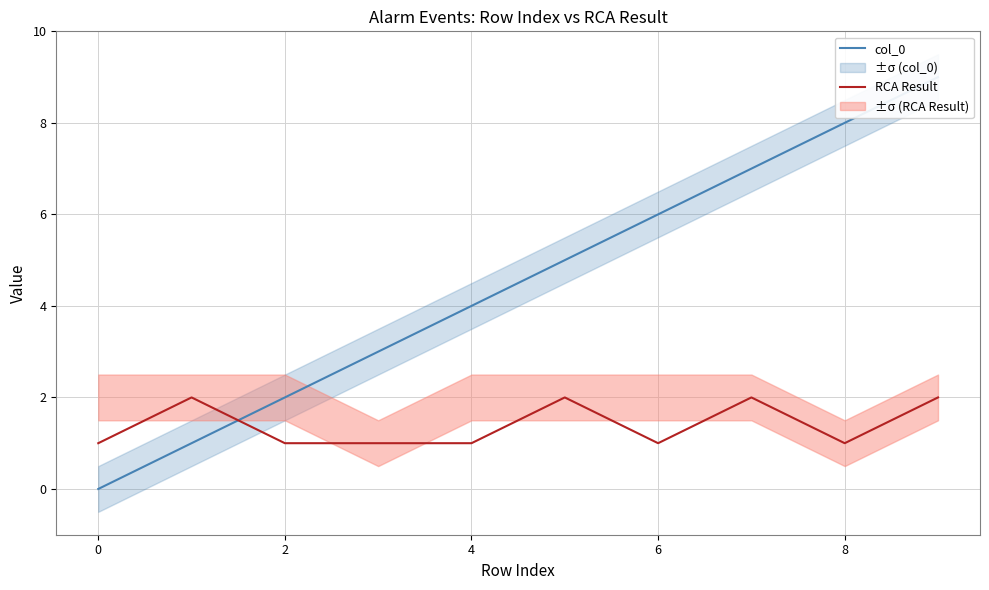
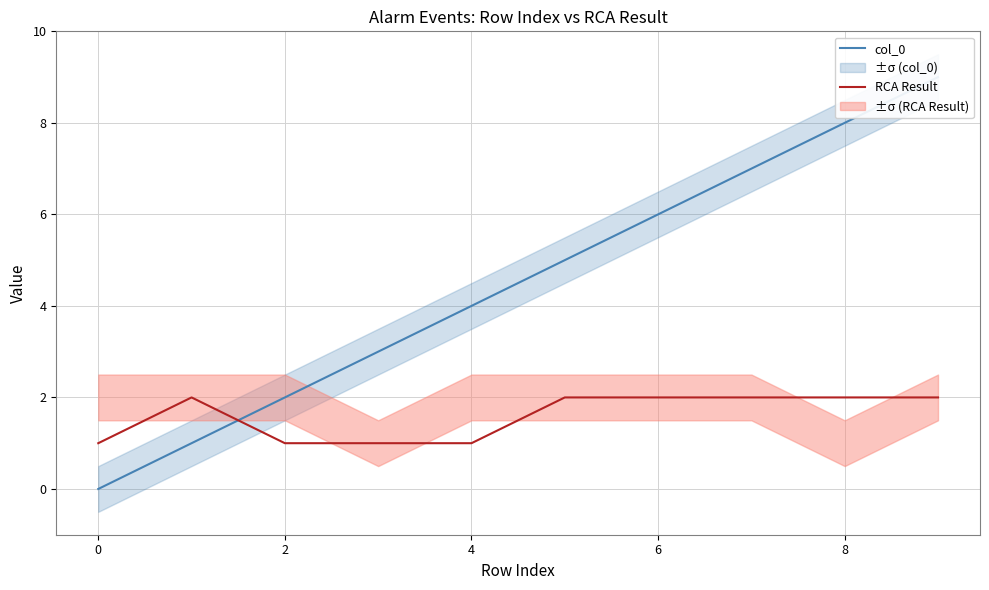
  {
    "RCA Result": {
      "0": 1,
      "2": 1,
      "4": 1,
-     "6": 1,
-     "8": 1
+     "6": 2,
+     "8": 2
    }
  }
